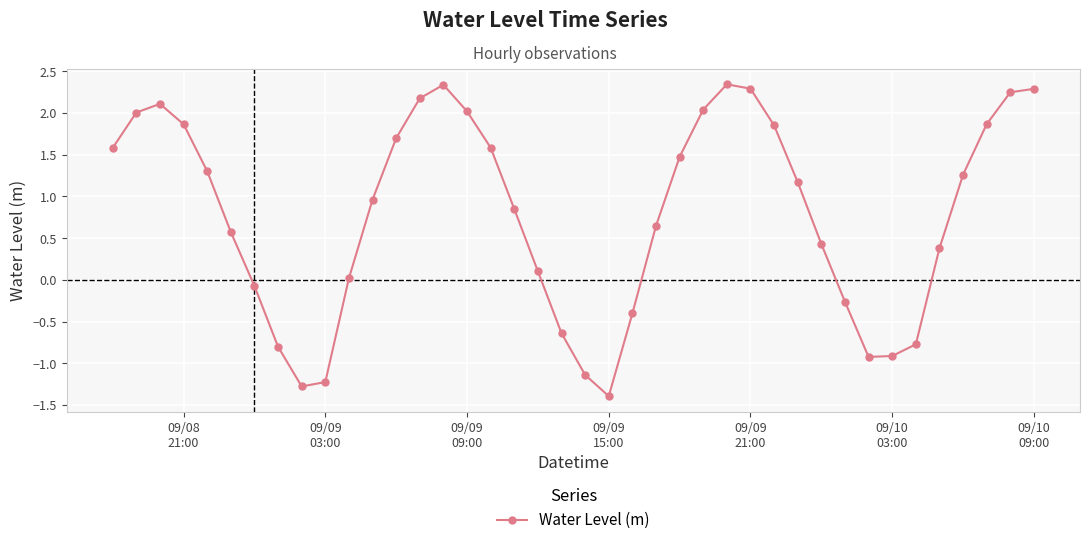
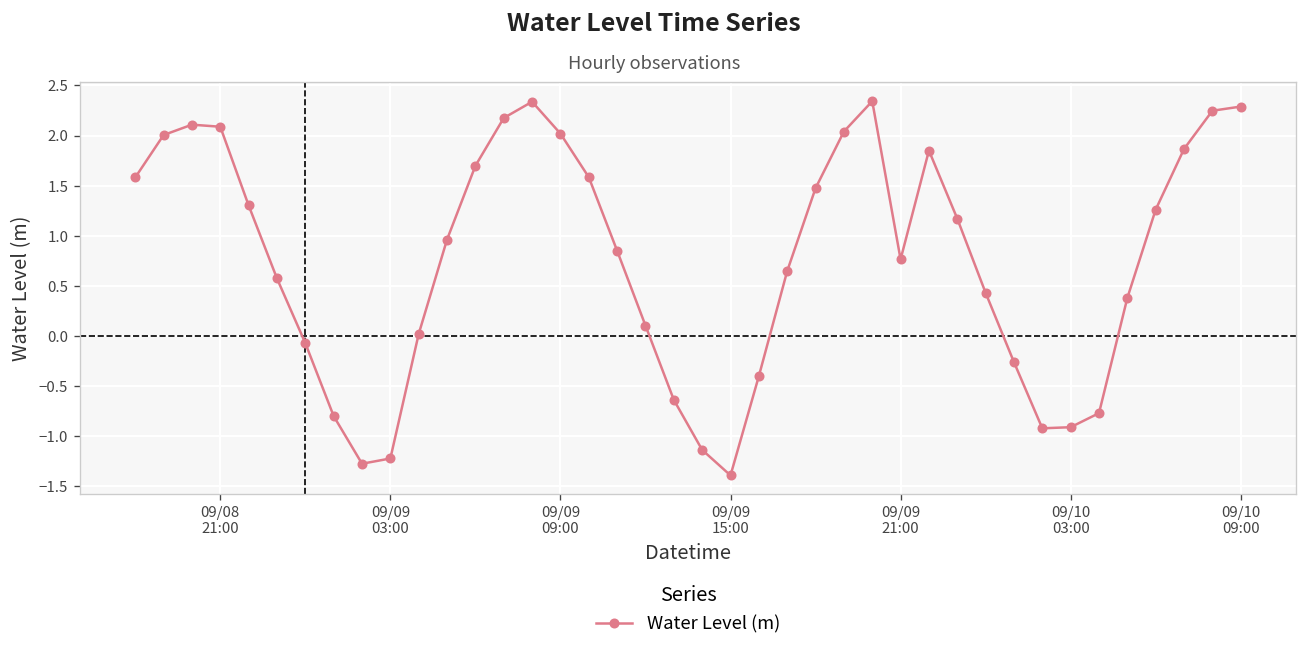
  {
-   "09/08 21:00": 1.9,
+   "09/08 21:00": 2.1,
    "09/09 03:00": -1.2,
    "09/09 09:00": 2.0,
    "09/09 15:00": -1.4,
-   "09/09 21:00": 2.3,
+   "09/09 21:00": 0.8,
    "09/10 03:00": -0.9,
    "09/10 09:00": 2.3
  }
